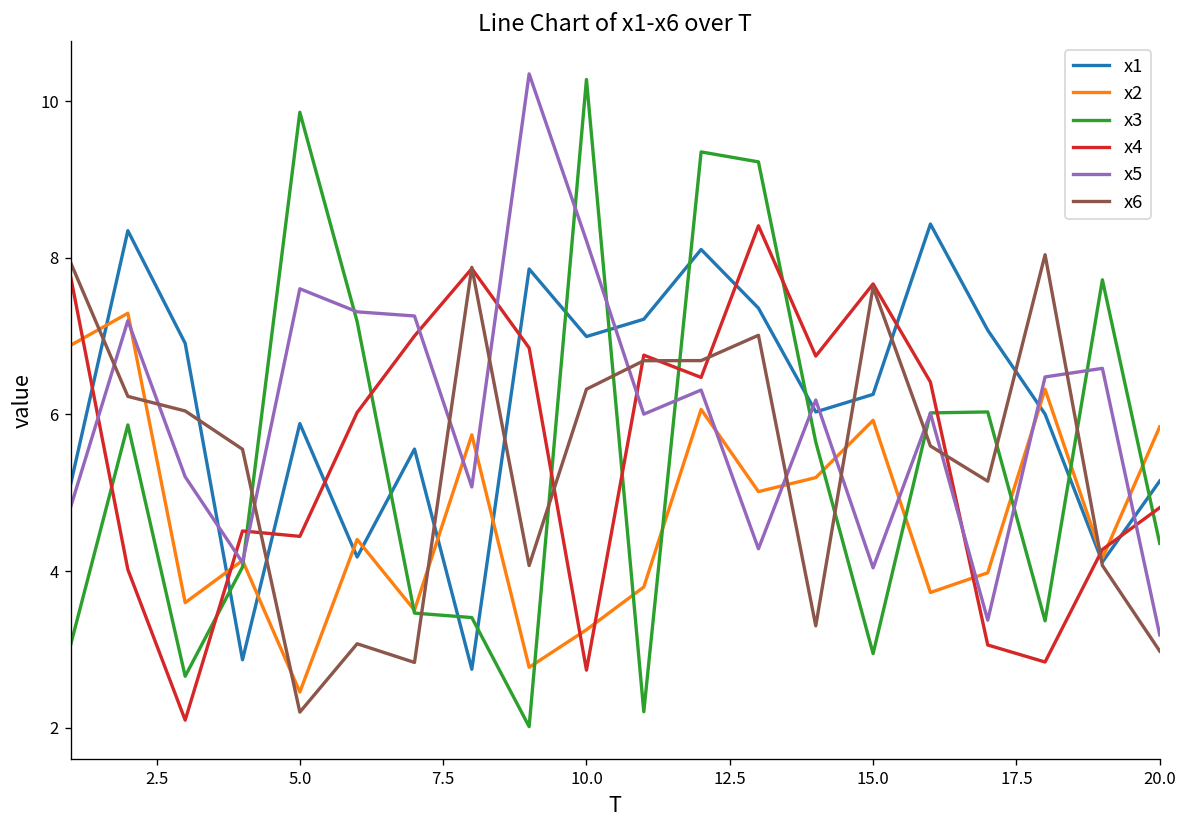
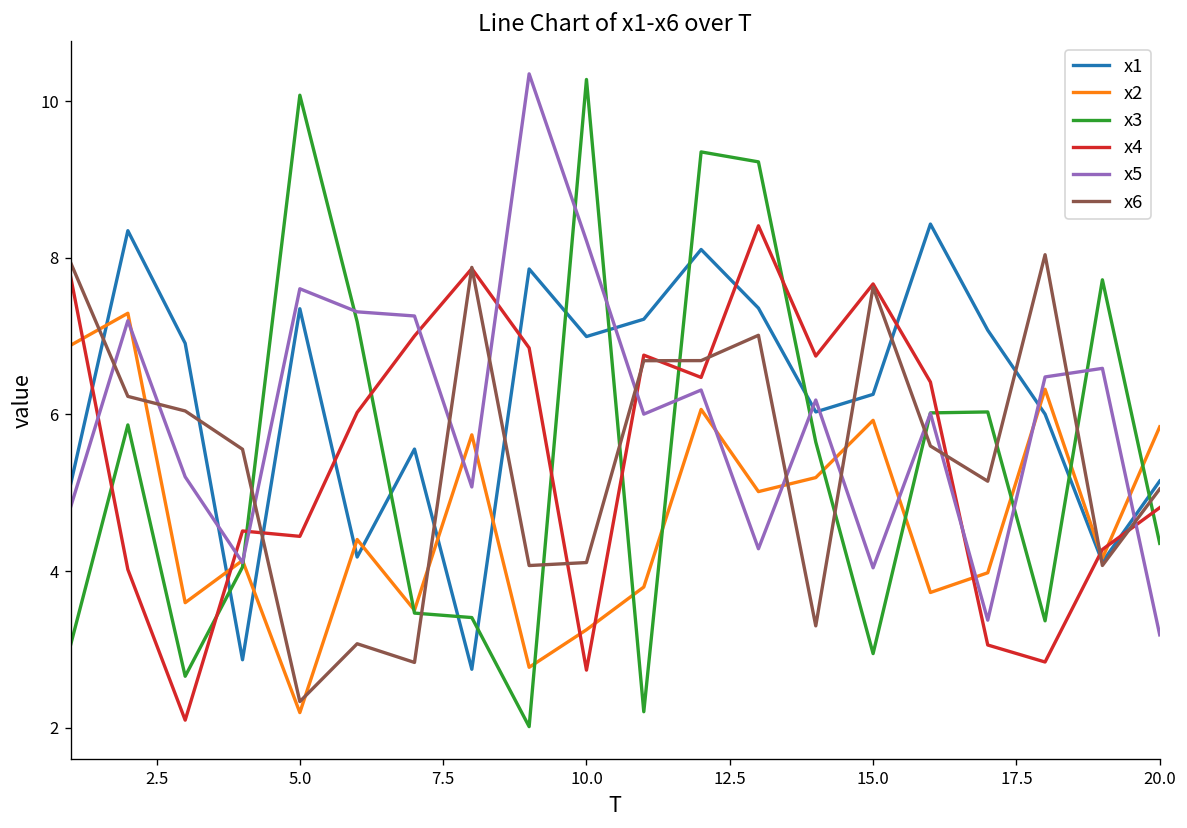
  {
    "x1": {
-     "5.0": 5.9,
+     "5.0": 7.4,
      "10.0": 7.0,
      "15.0": 6.3,
      "20.0": 5.1
    },
    "x2": {
-     "5.0": 2.5,
+     "5.0": 2.2,
      "10.0": 3.3,
      "15.0": 5.9,
      "20.0": 5.8
    },
    "x3": {
-     "5.0": 9.9,
+     "5.0": 10.1,
      "10.0": 10.3,
      "15.0": 2.9,
      "20.0": 4.4
    },
    "x4": {
      "5.0": 4.4,
      "10.0": 2.7,
      "15.0": 7.7,
      "20.0": 4.8
    },
    "x5": {
      "5.0": 7.6,
      "10.0": 8.2,
      "15.0": 4.0,
      "20.0": 3.2
    },
    "x6": {
-     "5.0": 2.2,
-     "10.0": 6.3,
+     "5.0": 2.3,
+     "10.0": 4.1,
      "15.0": 7.6,
-     "20.0": 3.0
+     "20.0": 5.0
    }
  }
